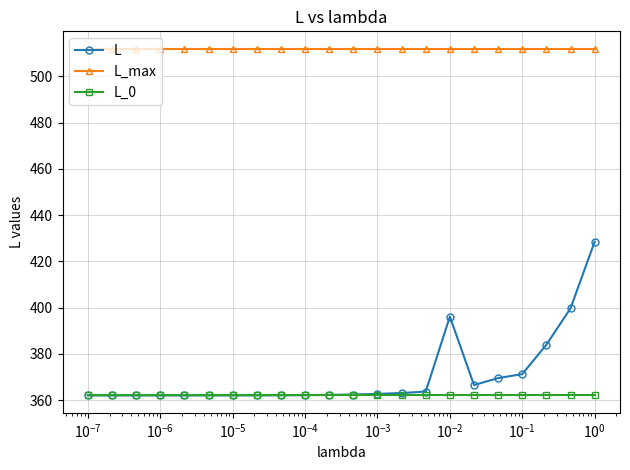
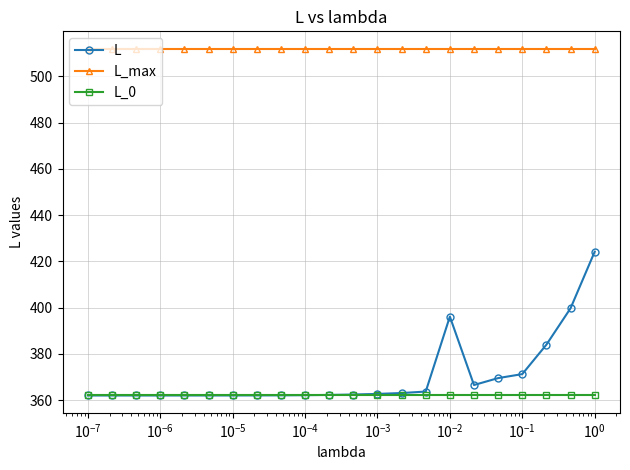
  {
    "L": {
      "10^-2": 396,
      "10^-1": 371,
-     "10^0": 429
+     "10^0": 424
    },
    "L_max": {
      "10^-5": 512,
      "10^-4": 512,
      "10^-3": 512,
      "10^-2": 512,
      "10^-1": 512,
      "10^0": 512
    },
    "L_0": {
      "10^-2": 362,
      "10^-1": 362,
      "10^0": 362
    }
  }
